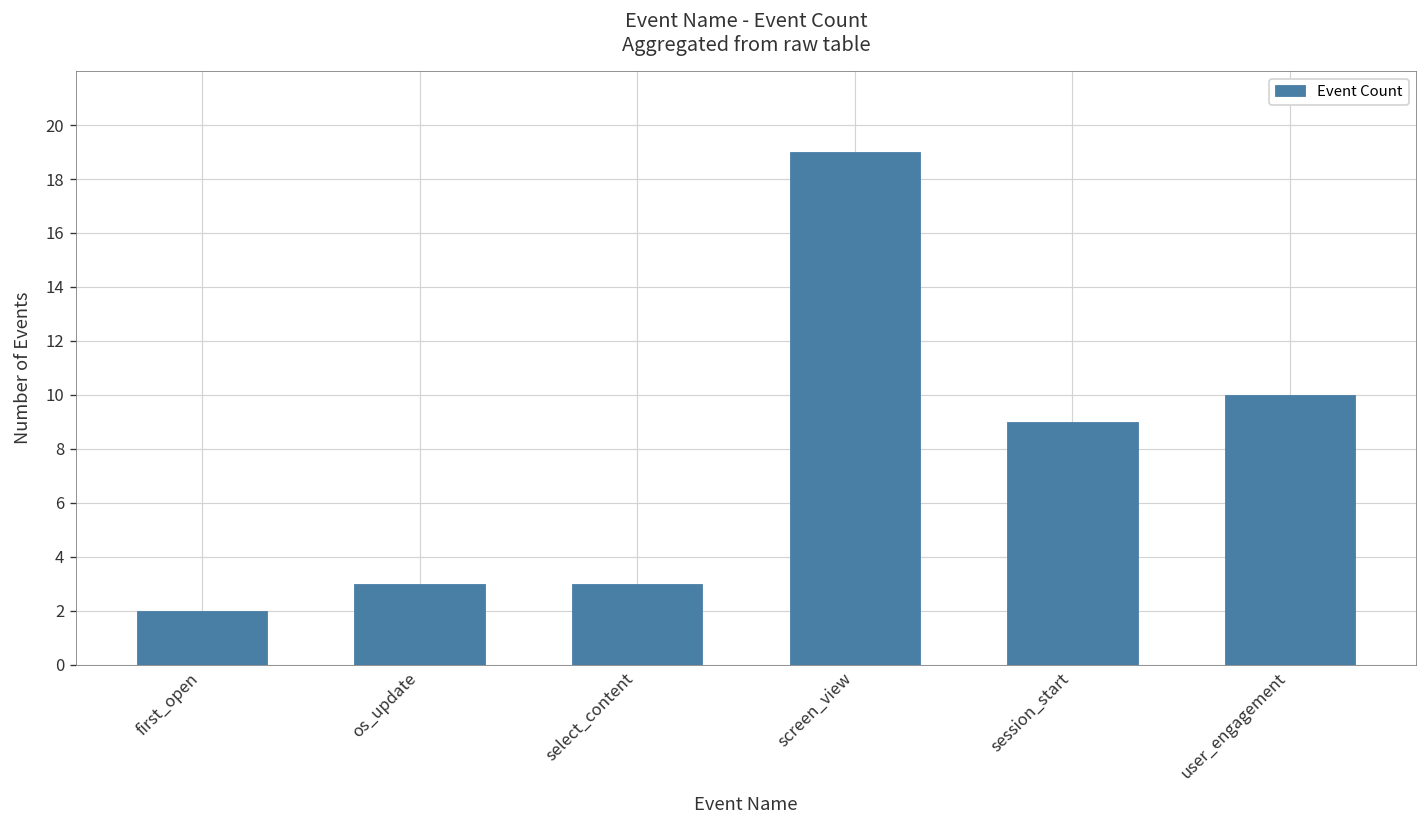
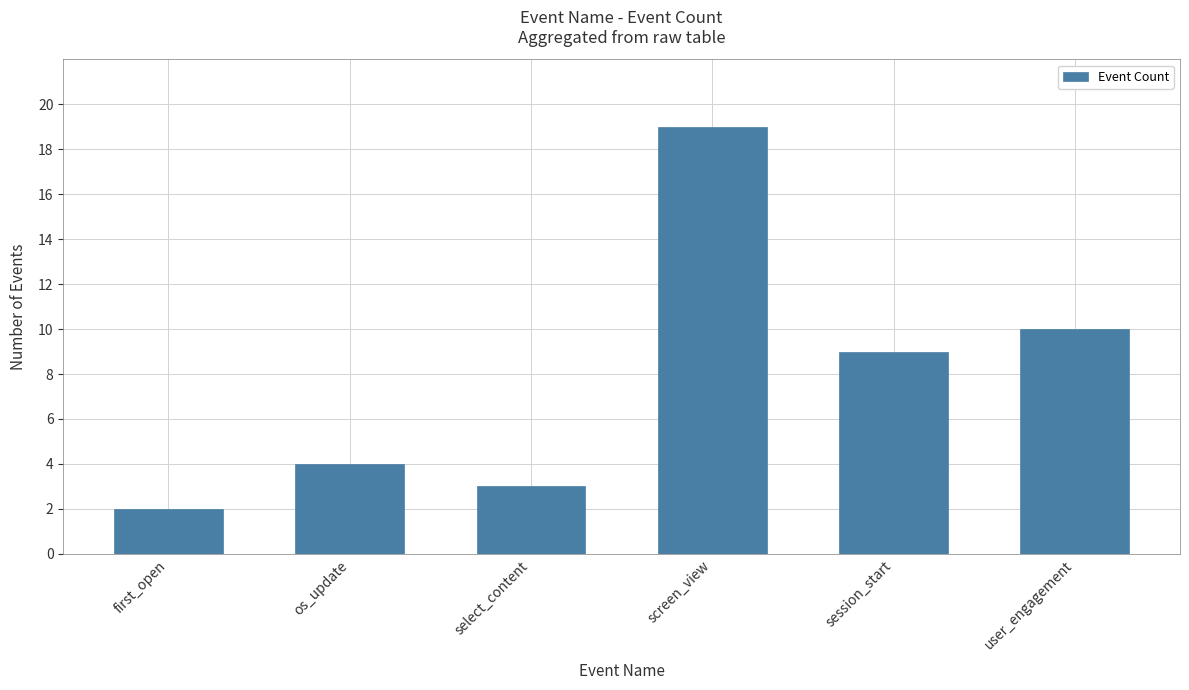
  {
    "first_open": 2,
-   "os_update": 3,
+   "os_update": 4,
    "select_content": 3,
    "screen_view": 19,
    "session_start": 9,
    "user_engagement": 10
  }
